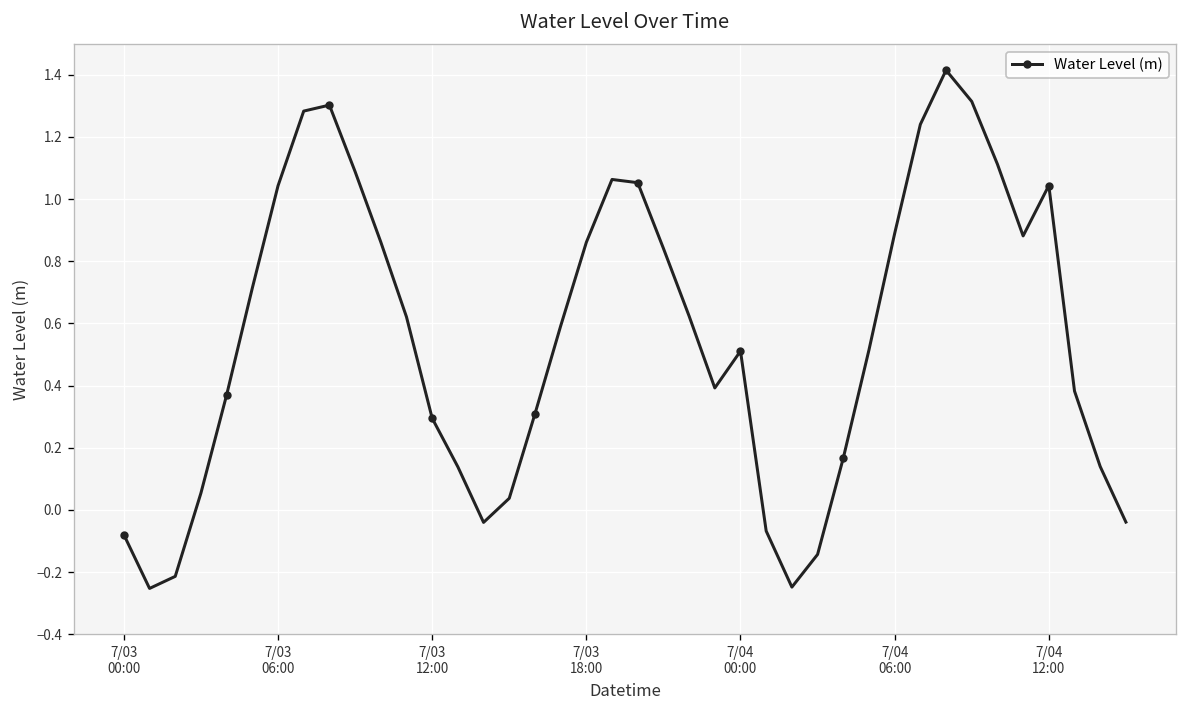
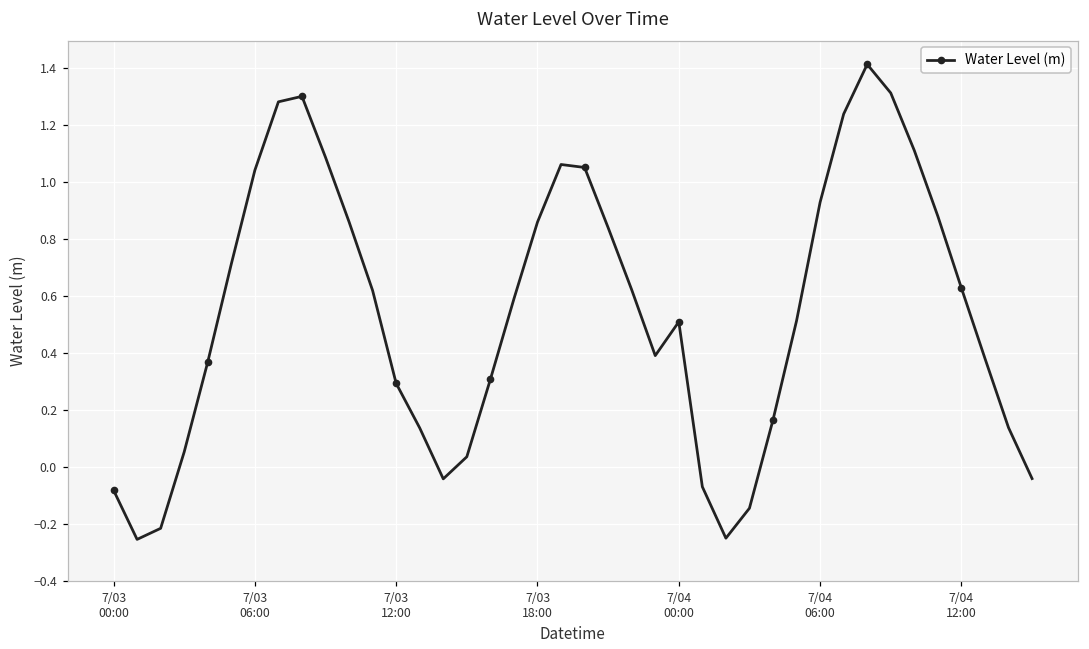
  {
    "7/03 00:00": -0.08,
    "7/03 06:00": 1.04,
    "7/03 12:00": 0.29,
    "7/03 18:00": 0.86,
    "7/04 00:00": 0.51,
-   "7/04 06:00": 0.89,
-   "7/04 12:00": 1.04
+   "7/04 06:00": 0.93,
+   "7/04 12:00": 0.63
  }
